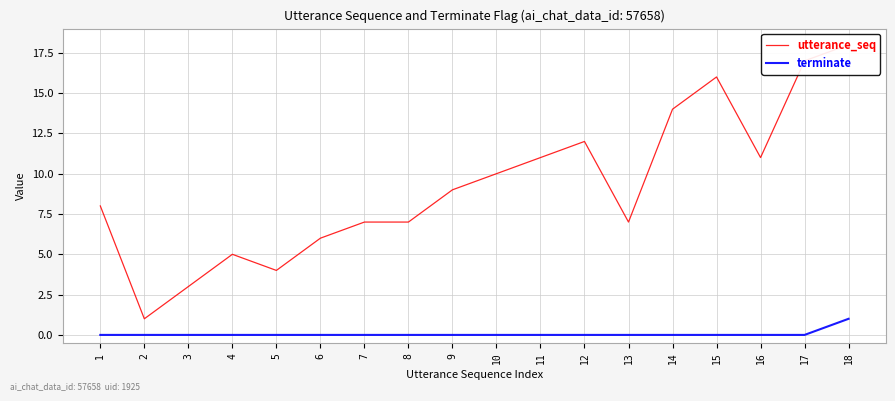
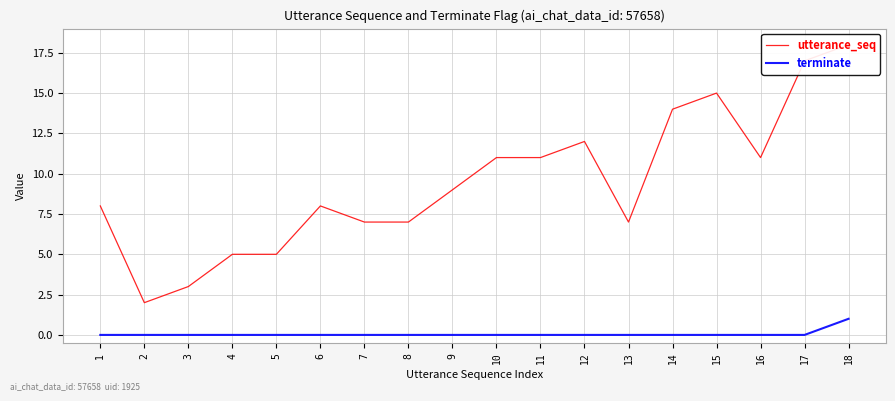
  {
    "utterance_seq": {
      "1": 8,
-     "2": 1,
+     "2": 2,
      "3": 3,
      "4": 5,
-     "5": 4,
-     "6": 6,
+     "5": 5,
+     "6": 8,
      "7": 7,
      "8": 7,
      "9": 9,
-     "10": 10,
+     "10": 11,
      "11": 11,
      "12": 12,
      "13": 7,
      "14": 14,
-     "15": 16,
+     "15": 15,
      "16": 11
    },
    "terminate": {
      "1": 0,
      "2": 0,
      "3": 0,
      "4": 0,
      "5": 0,
      "6": 0,
      "7": 0,
      "8": 0,
      "9": 0,
      "10": 0,
      "11": 0,
      "12": 0,
      "13": 0,
      "14": 0,
      "15": 0,
      "16": 0,
      "17": 0,
      "18": 1
    }
  }
